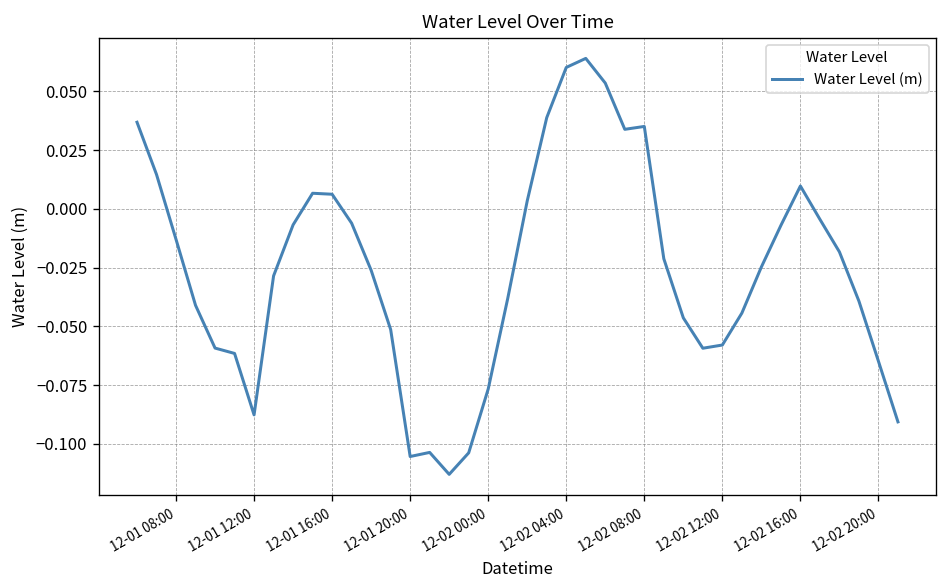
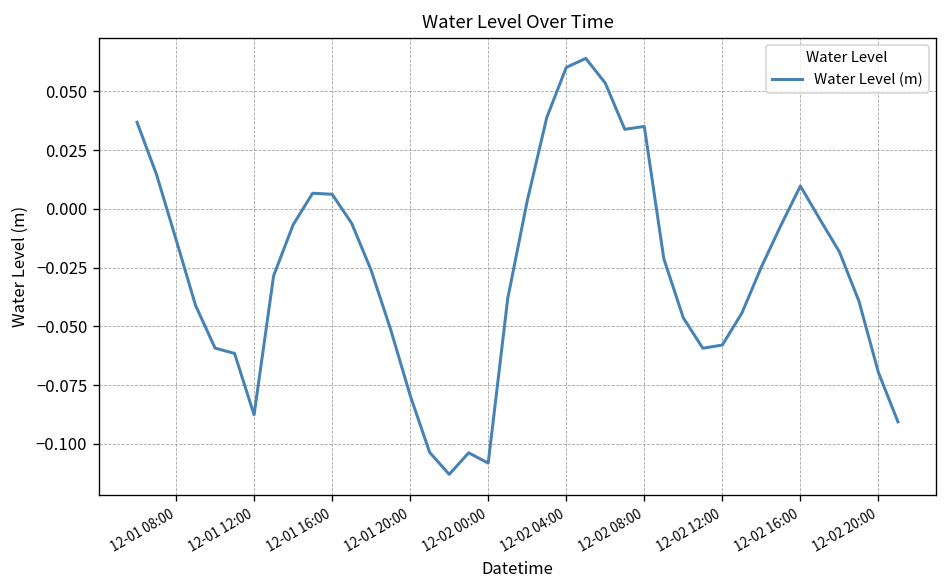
  {
    "12-01 08:00": -0.013,
    "12-01 12:00": -0.088,
    "12-01 16:00": 0.006,
-   "12-01 20:00": -0.105,
-   "12-02 00:00": -0.077,
+   "12-01 20:00": -0.079,
+   "12-02 00:00": -0.108,
    "12-02 04:00": 0.060,
    "12-02 08:00": 0.035,
    "12-02 12:00": -0.058,
    "12-02 16:00": 0.010,
-   "12-02 20:00": -0.065
+   "12-02 20:00": -0.070
  }
